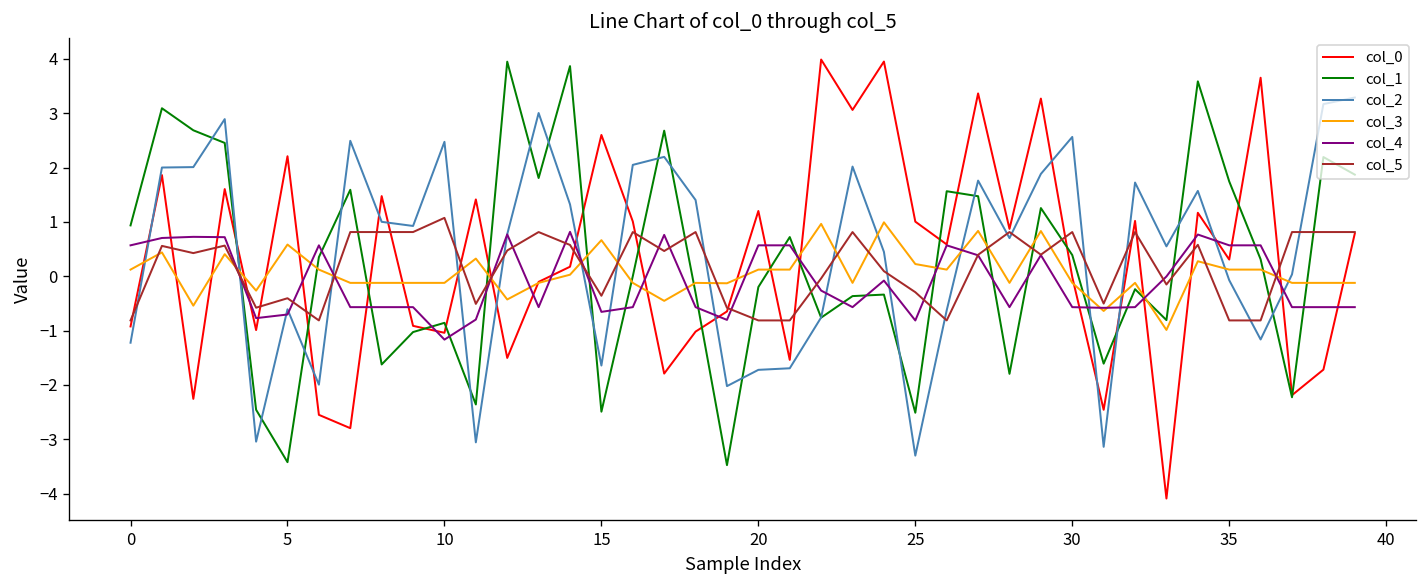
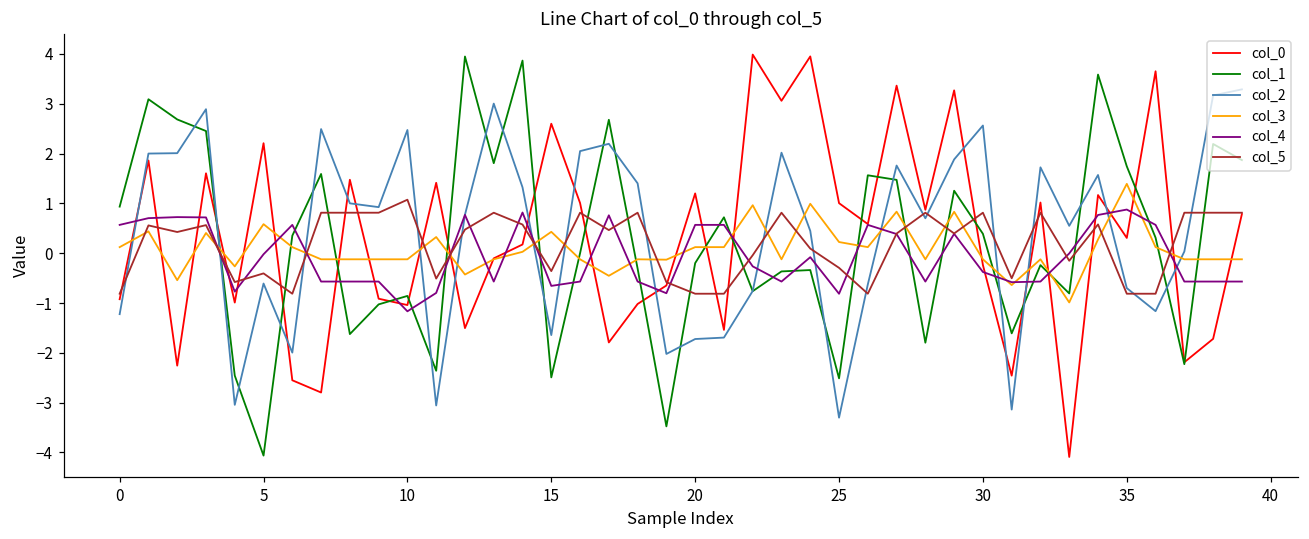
  {
    "col_0": {
      "0": -0.9,
      "5": 2.2,
      "10": -1.0,
      "15": 2.6,
      "20": 1.2,
      "25": 1.0,
-     "30": 0.0,
+     "30": -0.2,
      "35": 0.3
    },
    "col_1": {
      "0": 0.9,
-     "5": -3.4,
+     "5": -4.1,
      "10": -0.9,
      "15": -2.5,
      "20": -0.2,
      "25": -2.5,
      "30": 0.4,
      "35": 1.7
    },
    "col_2": {
      "0": -1.2,
      "5": -0.6,
      "10": 2.5,
      "15": -1.6,
      "20": -1.7,
      "25": -3.3,
      "30": 2.6,
-     "35": -0.1
+     "35": -0.7
    },
    "col_3": {
      "0": 0.1,
      "5": 0.6,
      "10": -0.1,
-     "15": 0.7,
+     "15": 0.4,
      "20": 0.1,
      "25": 0.2,
      "30": -0.1,
-     "35": 0.1
+     "35": 1.4
    },
    "col_4": {
      "0": 0.6,
-     "5": -0.7,
+     "5": 0.0,
      "10": -1.2,
      "15": -0.7,
      "20": 0.6,
      "25": -0.8,
-     "30": -0.6,
-     "35": 0.6
+     "30": -0.4,
+     "35": 0.9
    },
    "col_5": {
      "0": -0.8,
      "5": -0.4,
      "10": 1.1,
      "15": -0.4,
      "20": -0.8,
      "25": -0.3,
      "30": 0.8,
      "35": -0.8
    }
  }
